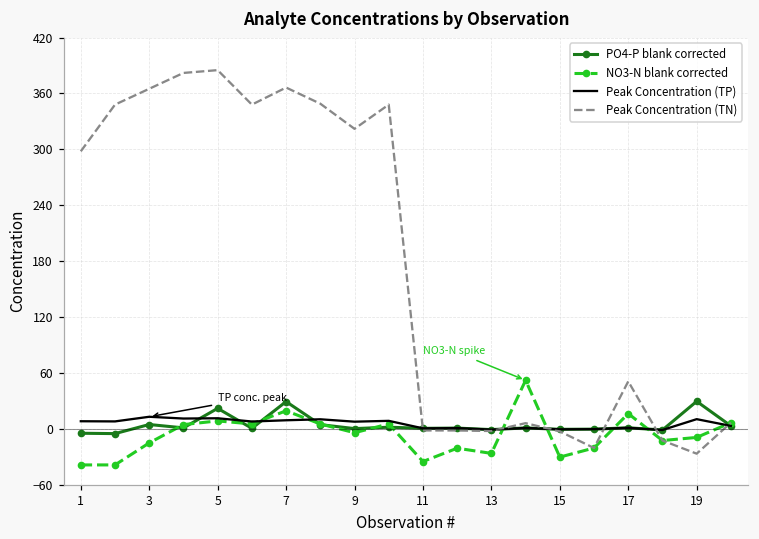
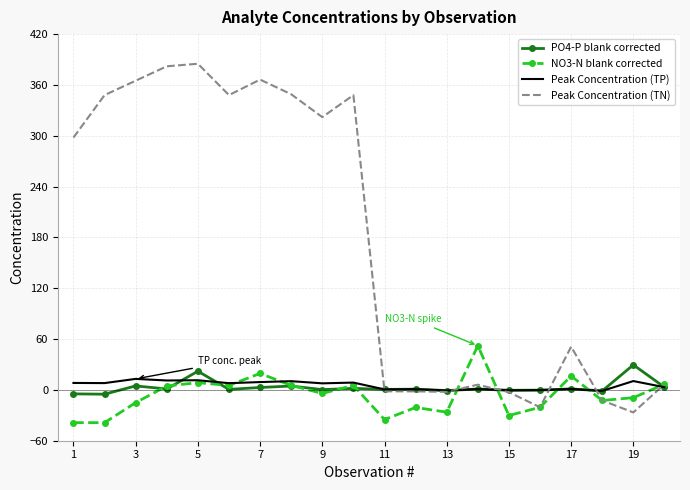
  {
    "PO4-P blank corrected": {
      "1": 0,
      "3": 0,
      "5": 20,
-     "7": 30,
+     "7": 0,
      "9": 0,
      "19": 30
    },
    "NO3-N blank corrected": {
      "1": -40,
      "3": -20,
      "7": 20,
      "9": 0,
      "11": -40,
      "13": -30,
      "15": -30,
      "17": 20,
      "19": -10
    },
    "Peak Concentration (TP)": {
      "1": 10,
      "3": 10,
      "7": 10,
      "9": 10,
      "19": 10
    },
    "Peak Concentration (TN)": {
      "1": 300,
      "3": 370,
      "5": 390,
      "7": 370,
      "9": 320,
      "17": 50,
      "19": -30
    }
  }
